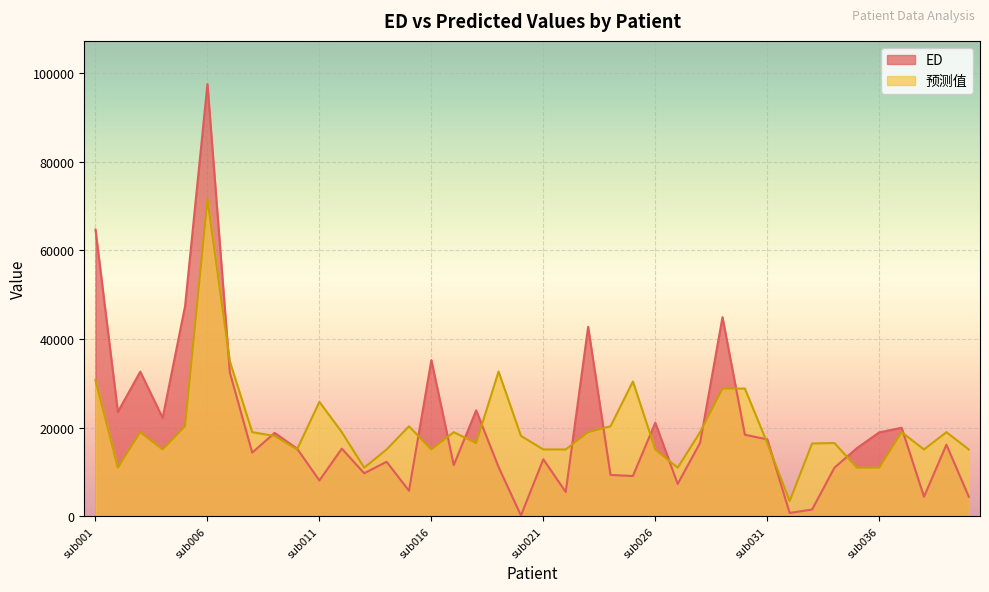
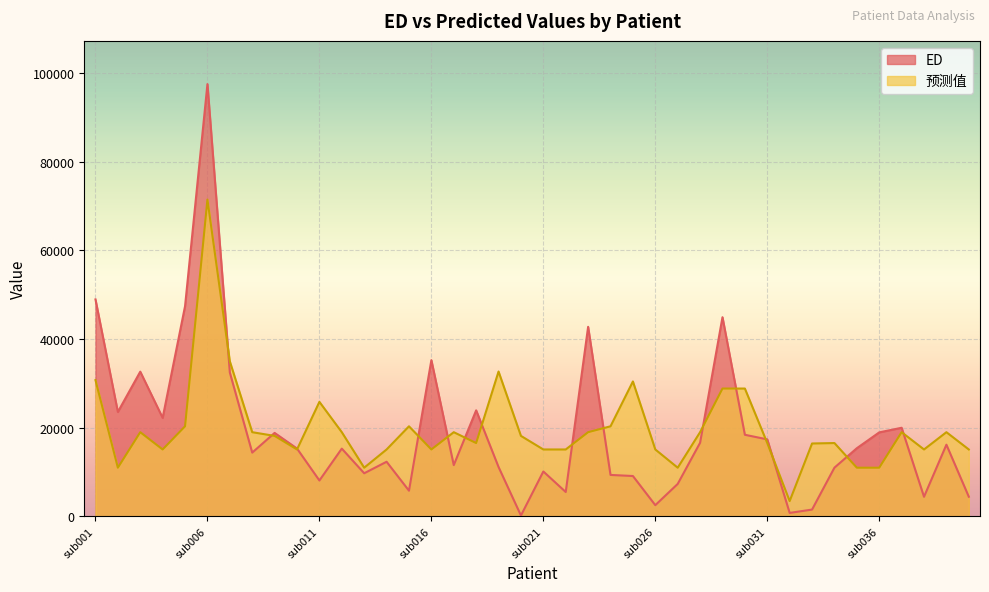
  {
    "ED": {
-     "sub001": 65000,
+     "sub001": 49000,
      "sub006": 98000,
      "sub011": 8000,
      "sub016": 35000,
-     "sub021": 13000,
-     "sub026": 21000,
+     "sub021": 10000,
+     "sub026": 2000,
      "sub031": 17000,
      "sub036": 19000
    },
    "预测值": {
      "sub001": 31000,
      "sub006": 71000,
      "sub011": 26000,
      "sub016": 15000,
      "sub021": 15000,
      "sub026": 15000,
      "sub031": 17000,
      "sub036": 11000
    }
  }
